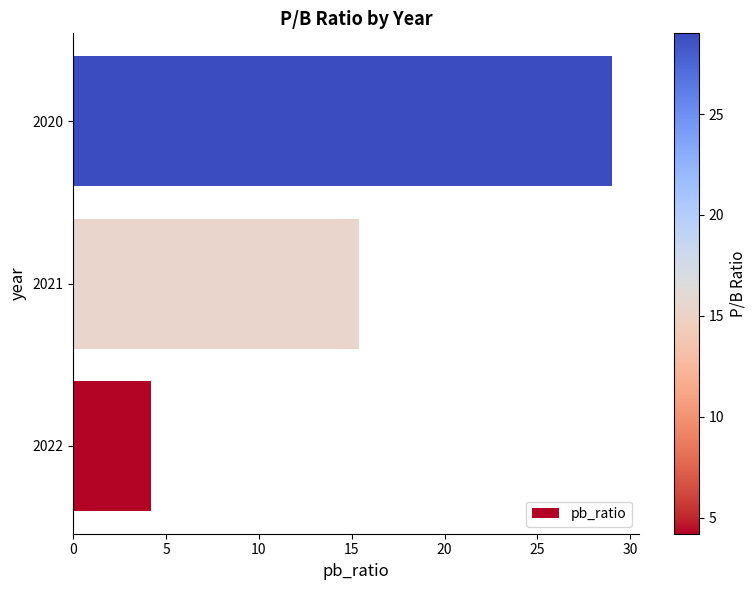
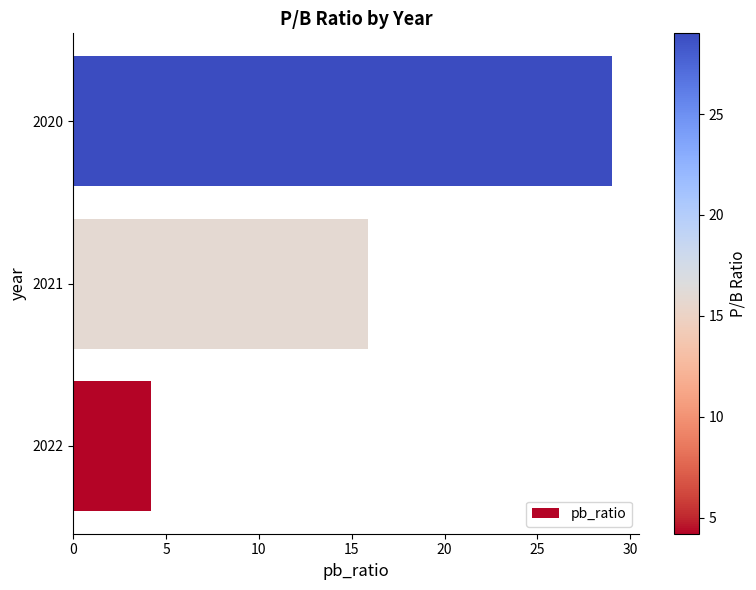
  {
    "2020": 29.0,
-   "2021": 15.4,
+   "2021": 15.9,
    "2022": 4.2
  }
